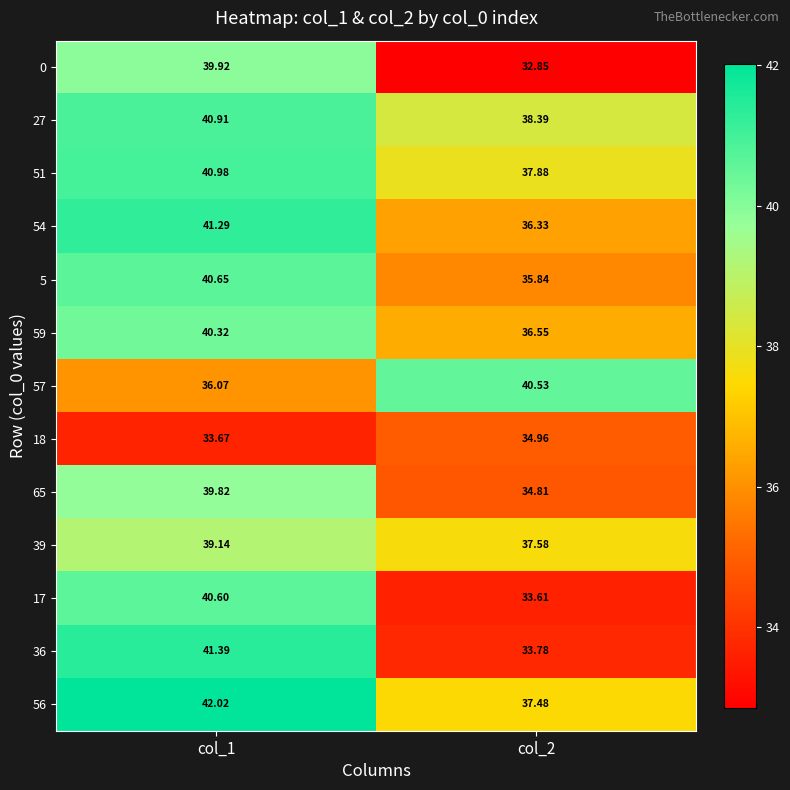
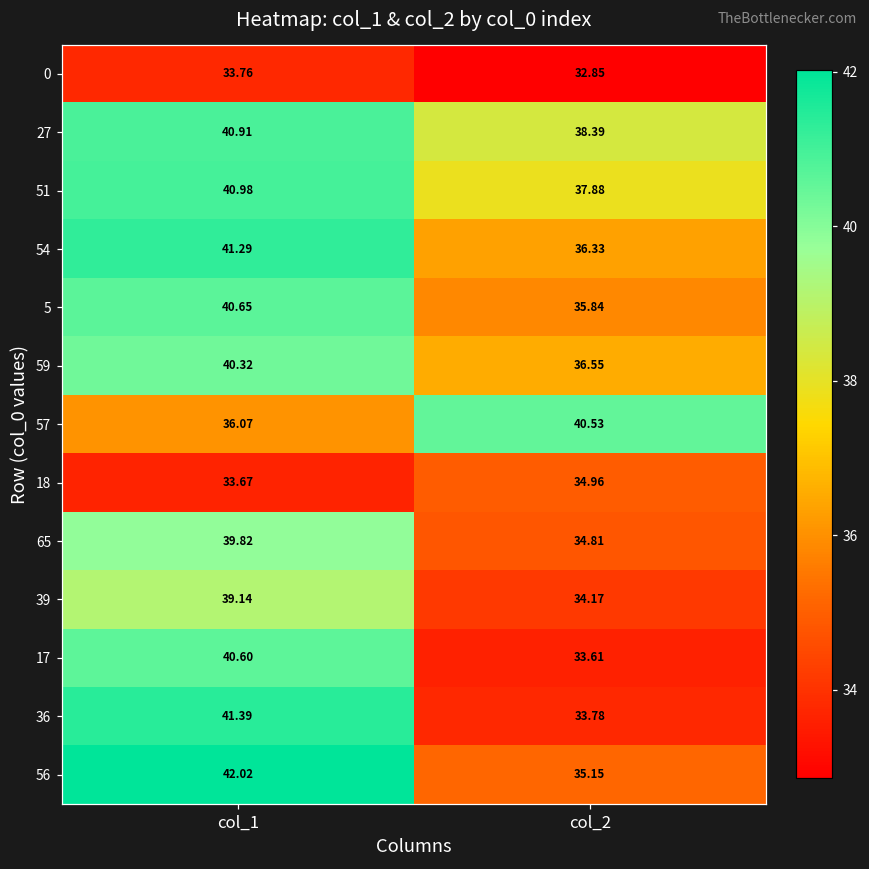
  {
    "0": {
-     "col_1": 39.92,
+     "col_1": 33.76,
      "col_2": 32.85
    },
    "27": {
      "col_1": 40.91,
      "col_2": 38.39
    },
    "51": {
      "col_1": 40.98,
      "col_2": 37.88
    },
    "54": {
      "col_1": 41.29,
      "col_2": 36.33
    },
    "5": {
      "col_1": 40.65,
      "col_2": 35.84
    },
    "59": {
      "col_1": 40.32,
      "col_2": 36.55
    },
    "57": {
      "col_1": 36.07,
      "col_2": 40.53
    },
    "18": {
      "col_1": 33.67,
      "col_2": 34.96
    },
    "65": {
      "col_1": 39.82,
      "col_2": 34.81
    },
    "39": {
      "col_1": 39.14,
-     "col_2": 37.58
+     "col_2": 34.17
    },
    "17": {
      "col_1": 40.60,
      "col_2": 33.61
    },
    "36": {
      "col_1": 41.39,
      "col_2": 33.78
    },
    "56": {
      "col_1": 42.02,
-     "col_2": 37.48
+     "col_2": 35.15
    }
  }
